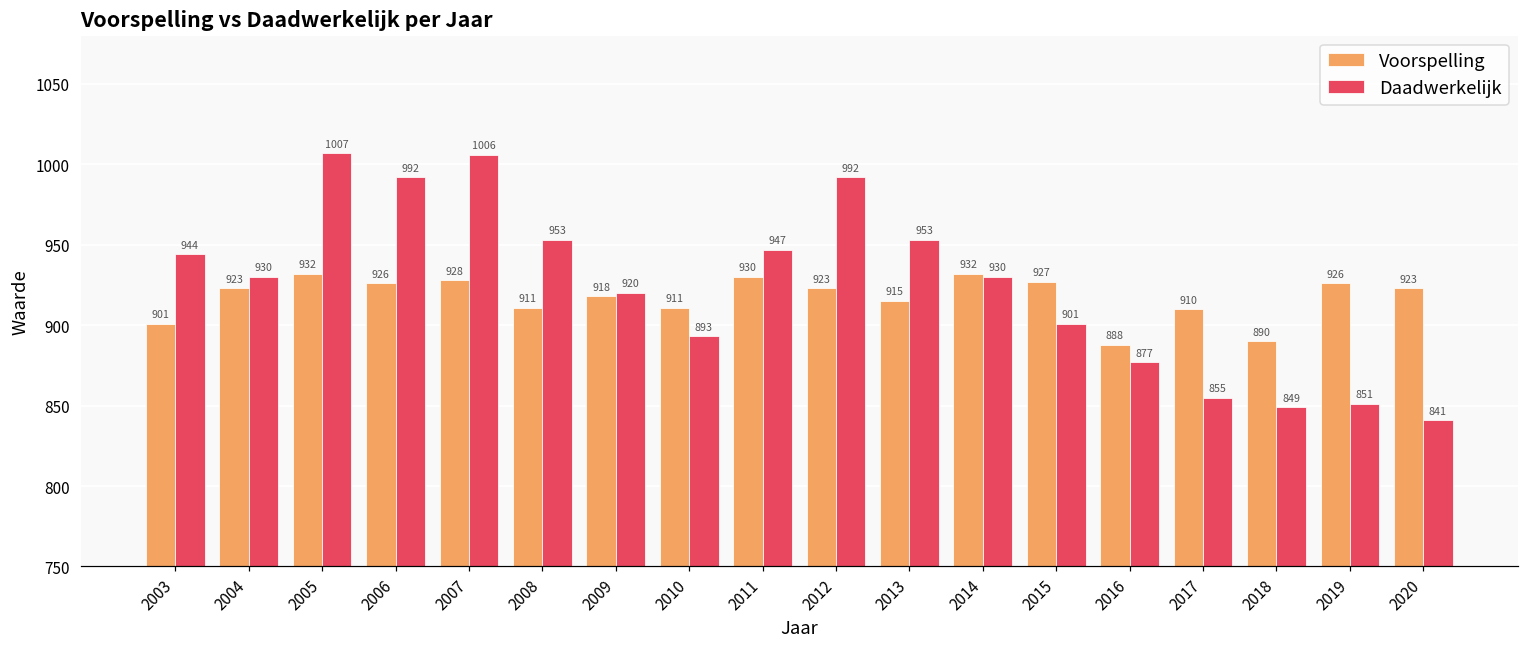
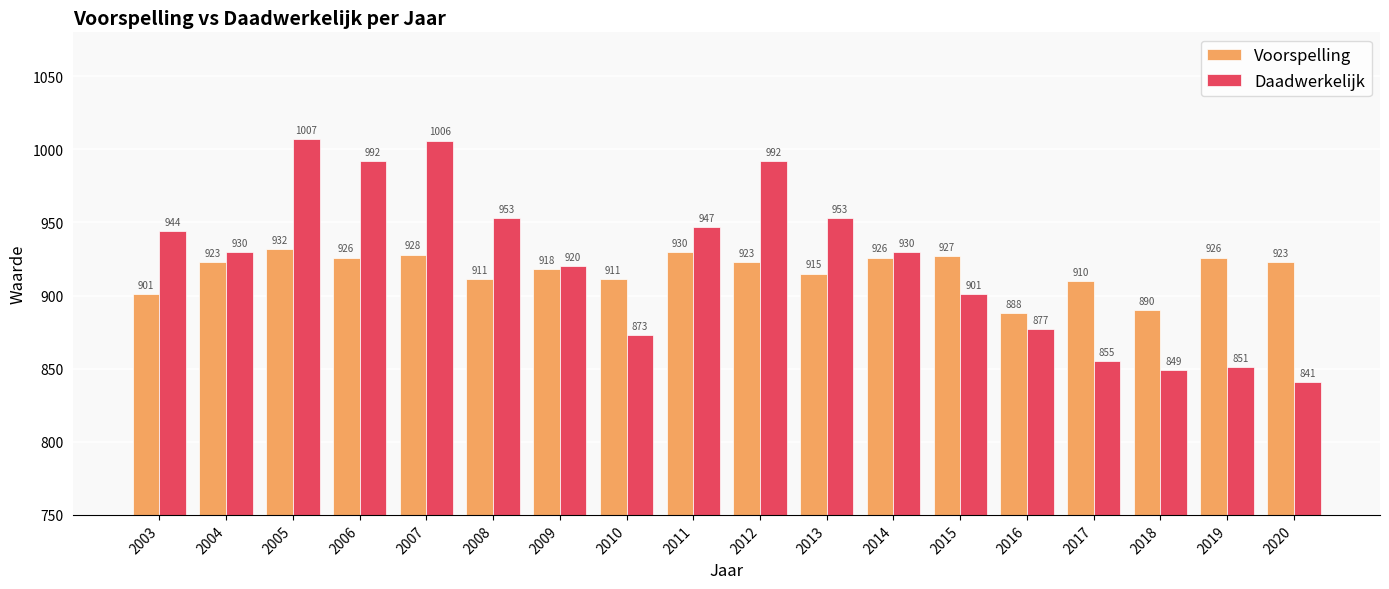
  {
    "Voorspelling": {
      "2003": 901,
      "2004": 923,
      "2005": 932,
      "2006": 926,
      "2007": 928,
      "2008": 911,
      "2009": 918,
      "2010": 911,
      "2011": 930,
      "2012": 923,
      "2013": 915,
-     "2014": 932,
+     "2014": 926,
      "2015": 927,
      "2016": 888,
      "2017": 910,
      "2018": 890,
      "2019": 926,
      "2020": 923
    },
    "Daadwerkelijk": {
      "2003": 944,
      "2004": 930,
      "2005": 1007,
      "2006": 992,
      "2007": 1006,
      "2008": 953,
      "2009": 920,
-     "2010": 893,
+     "2010": 873,
      "2011": 947,
      "2012": 992,
      "2013": 953,
      "2014": 930,
      "2015": 901,
      "2016": 877,
      "2017": 855,
      "2018": 849,
      "2019": 851,
      "2020": 841
    }
  }
